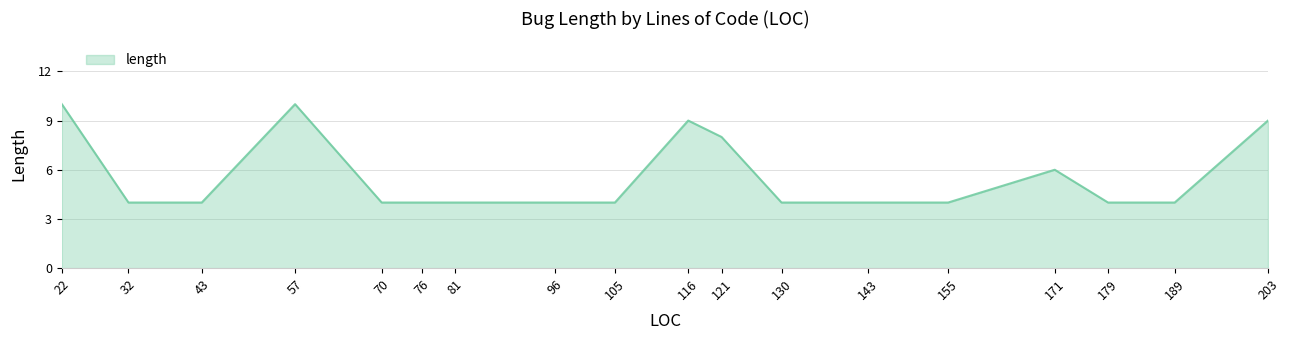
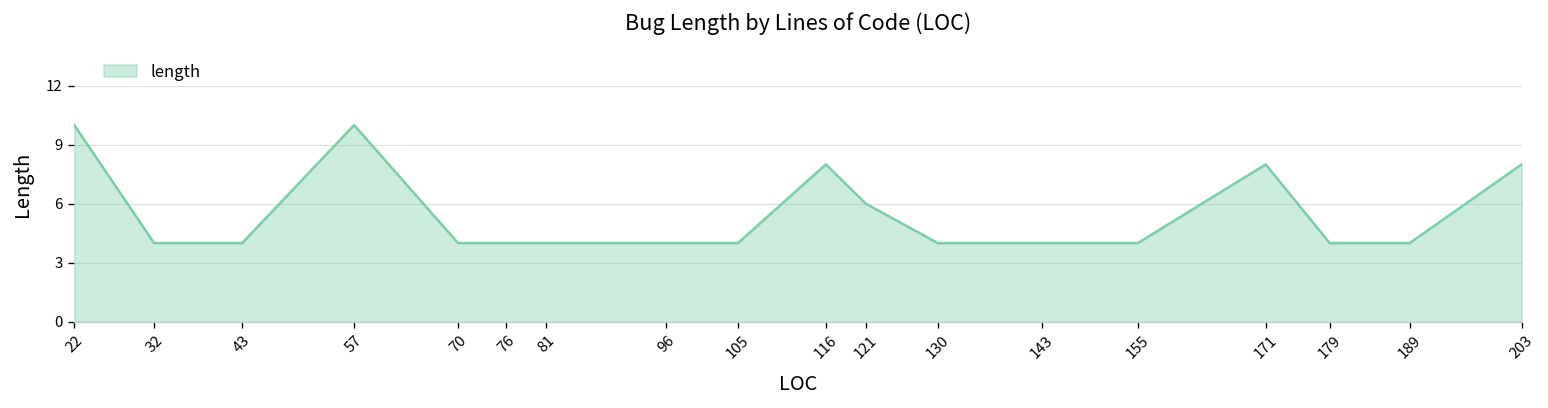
  {
    "22": 10,
    "32": 4,
    "43": 4,
    "57": 10,
    "70": 4,
    "76": 4,
    "81": 4,
    "96": 4,
    "105": 4,
-   "116": 9,
-   "121": 8,
+   "116": 8,
+   "121": 6,
    "130": 4,
    "143": 4,
    "155": 4,
-   "171": 6,
+   "171": 8,
    "179": 4,
    "189": 4,
-   "203": 9
+   "203": 8
  }
